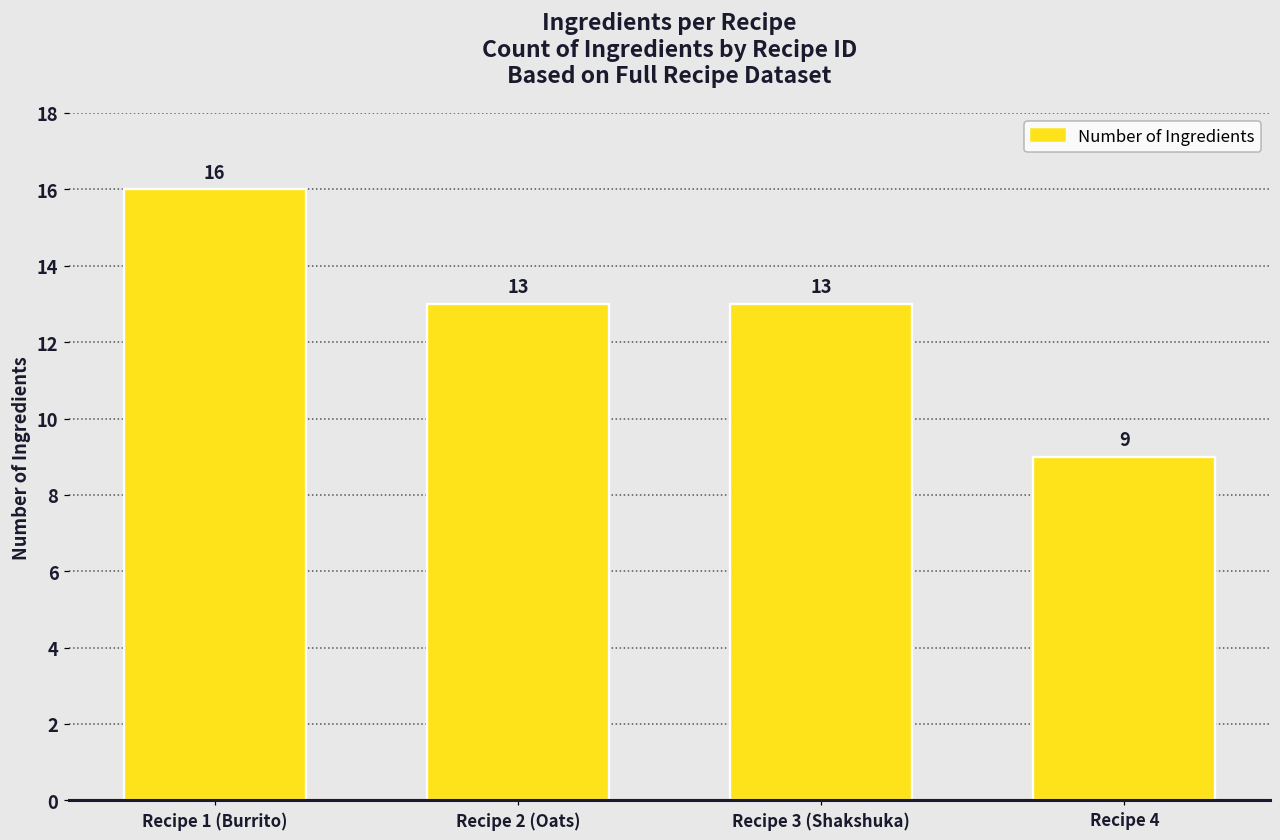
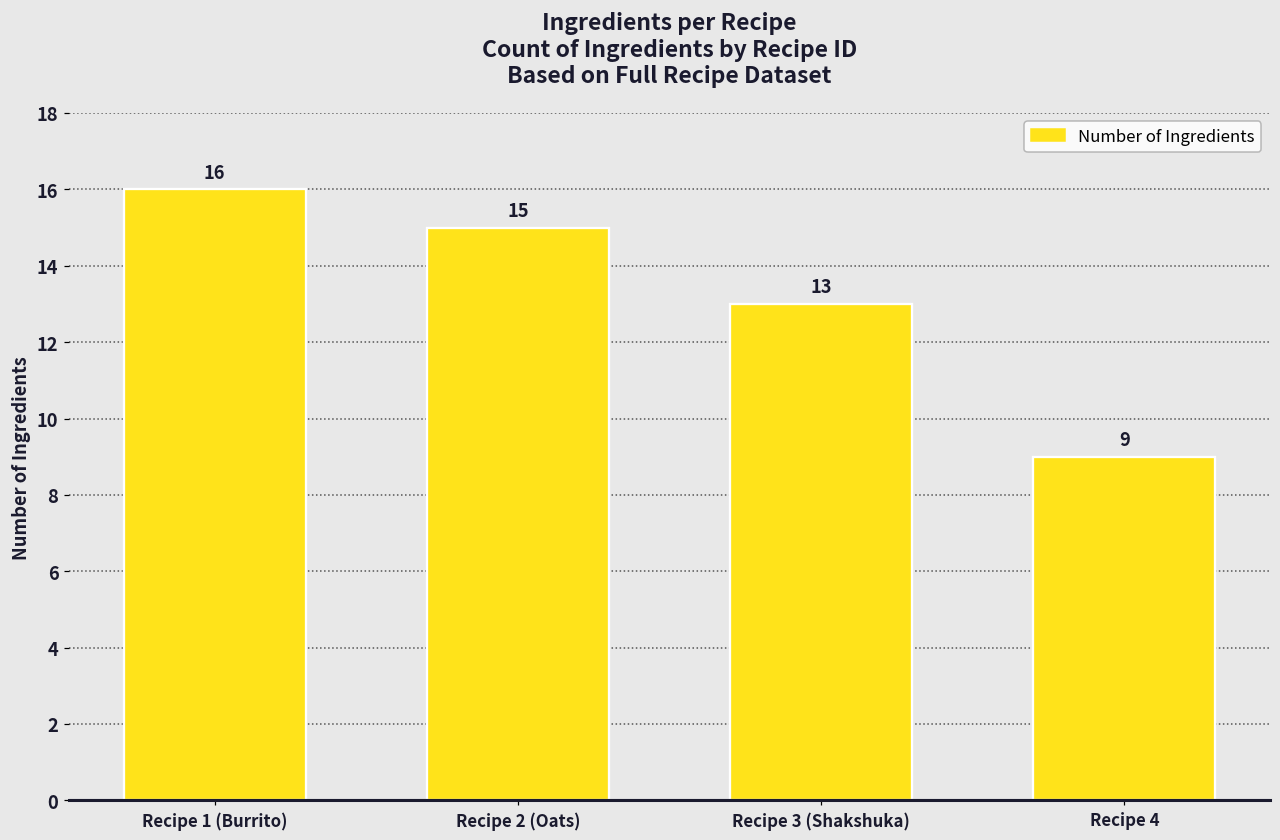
  {
    "Recipe 1 (Burrito)": 16,
-   "Recipe 2 (Oats)": 13,
+   "Recipe 2 (Oats)": 15,
    "Recipe 3 (Shakshuka)": 13,
    "Recipe 4": 9
  }
